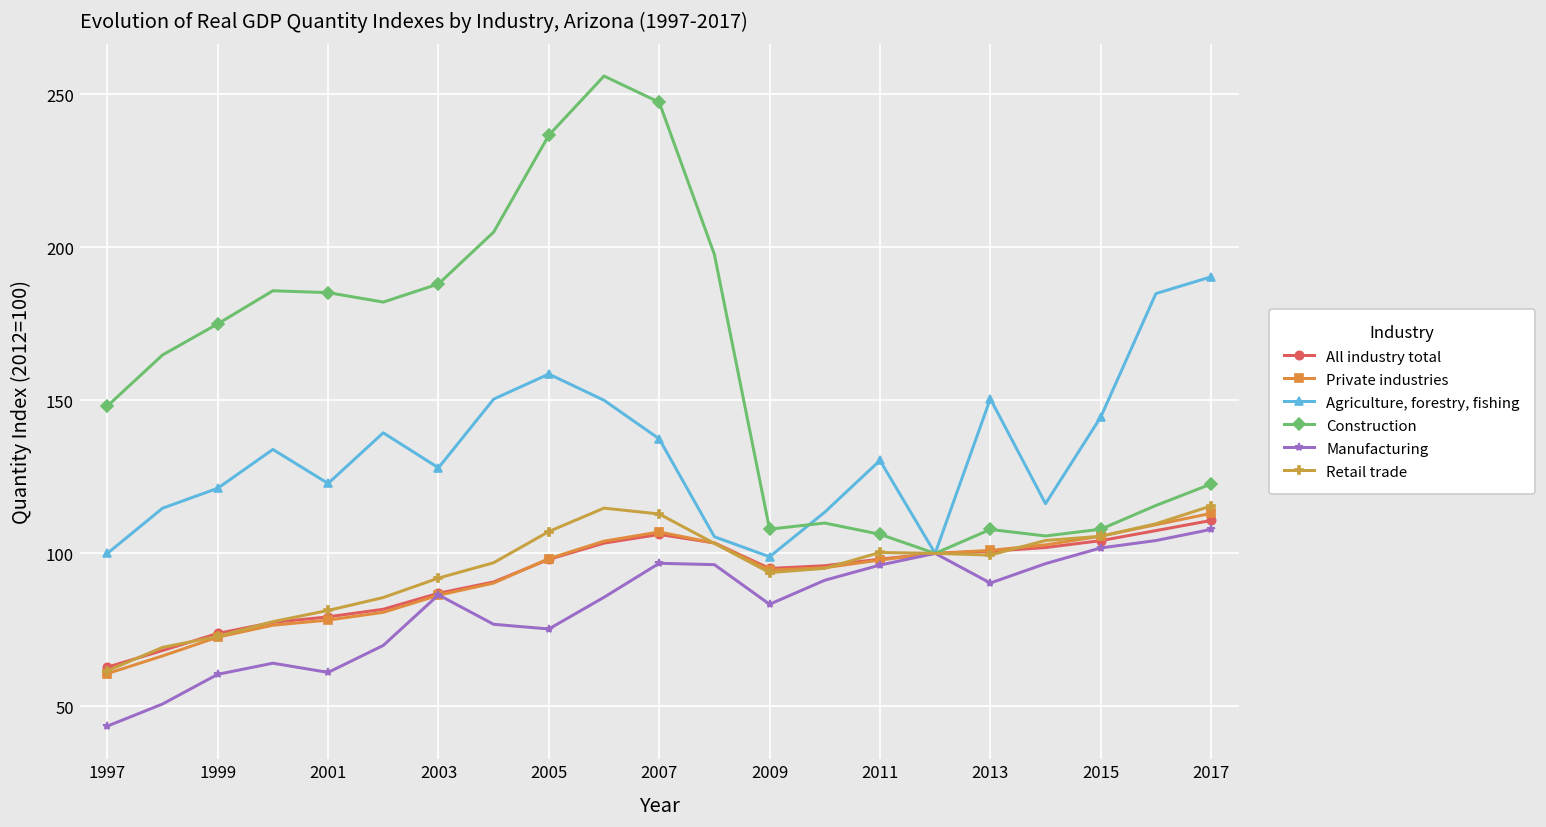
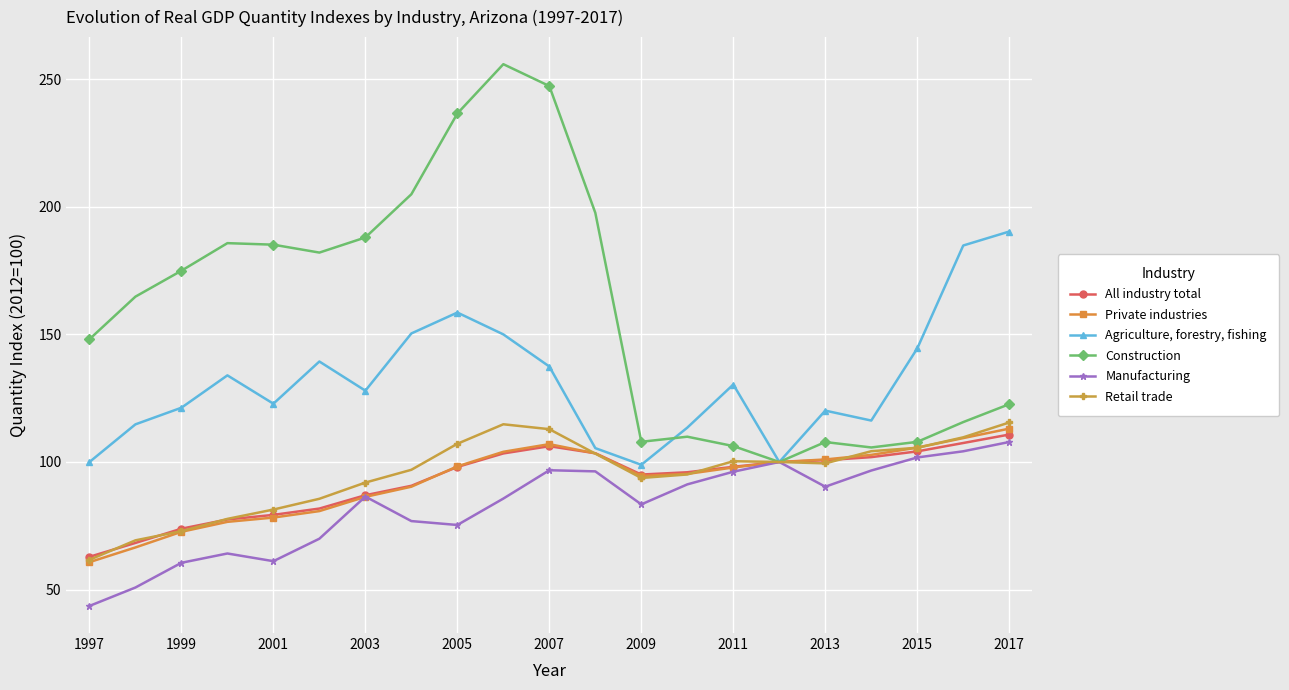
  {
    "Agriculture, forestry, fishing": {
      "1997": 100,
      "1999": 121,
      "2001": 123,
      "2003": 128,
      "2005": 159,
      "2007": 137,
      "2009": 99,
      "2011": 130,
-     "2013": 151,
+     "2013": 120,
      "2015": 145,
      "2017": 190
    },
    "Construction": {
      "1997": 148,
      "1999": 175,
      "2001": 185,
      "2003": 188,
      "2005": 237,
      "2007": 247,
      "2009": 108,
      "2011": 106,
      "2013": 108,
      "2015": 108,
      "2017": 123
    },
    "Manufacturing": {
      "1997": 44,
      "1999": 60,
      "2001": 61,
      "2005": 75,
      "2007": 97,
      "2009": 83,
      "2011": 96,
      "2013": 90,
      "2015": 102,
      "2017": 108
    }
  }
